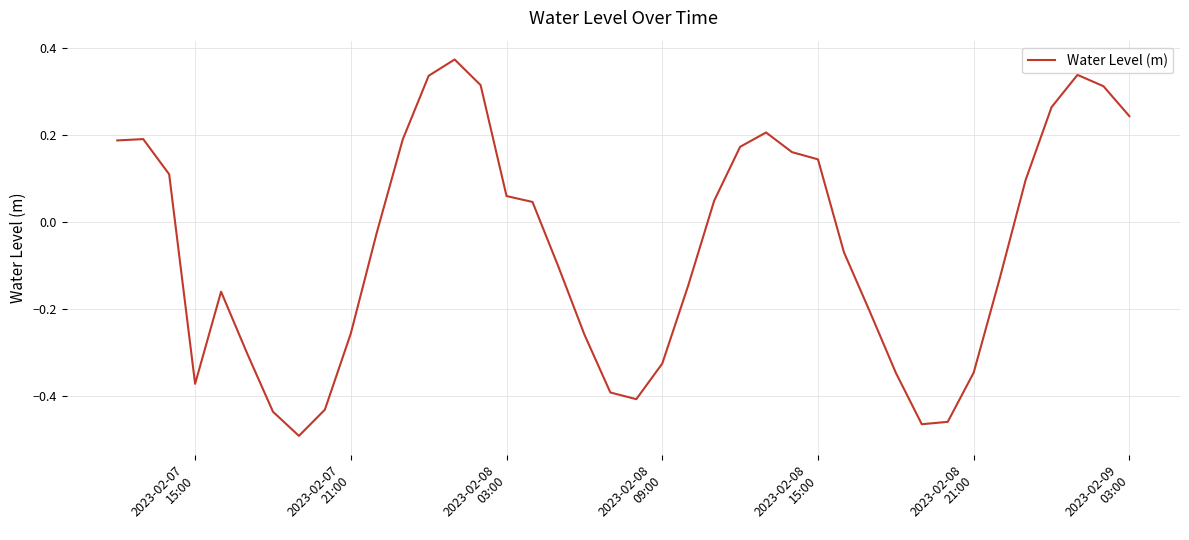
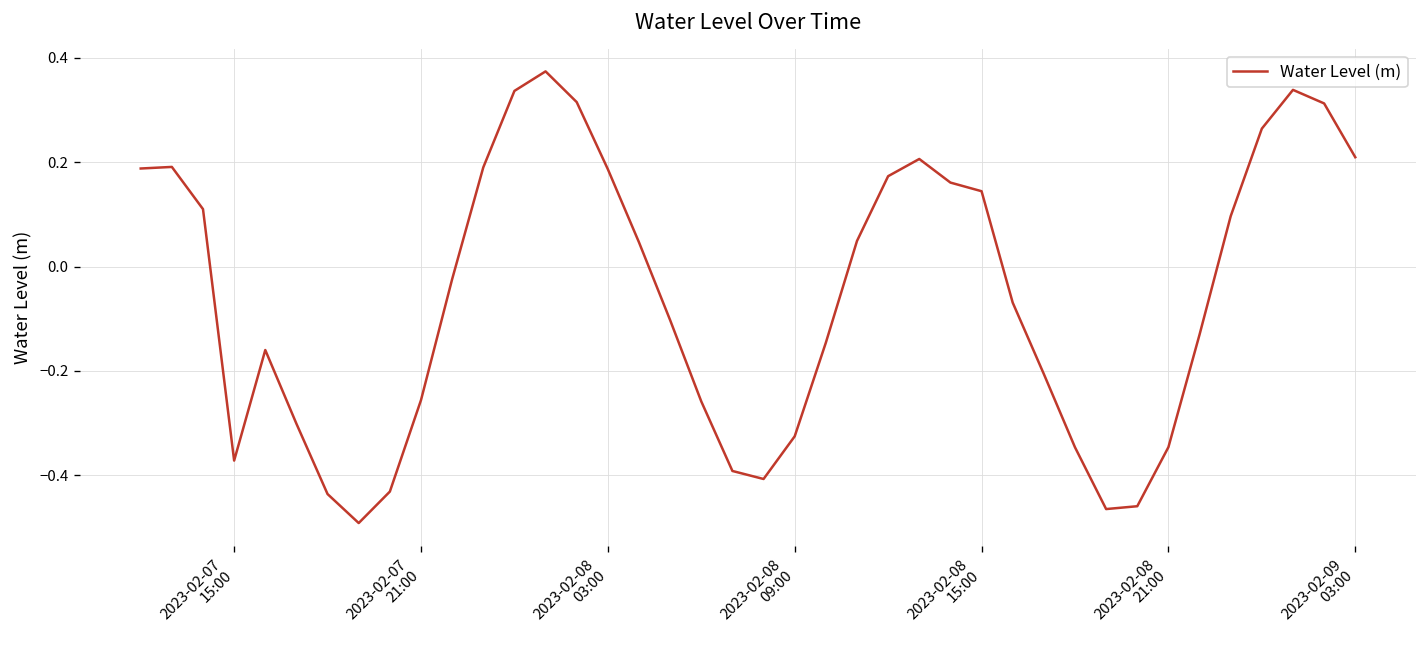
  {
    "2023-02-07 15:00": -0.37,
    "2023-02-07 21:00": -0.26,
-   "2023-02-08 03:00": 0.06,
+   "2023-02-08 03:00": 0.19,
    "2023-02-08 09:00": -0.33,
    "2023-02-08 15:00": 0.14,
    "2023-02-08 21:00": -0.35,
-   "2023-02-09 03:00": 0.24
+   "2023-02-09 03:00": 0.21
  }
